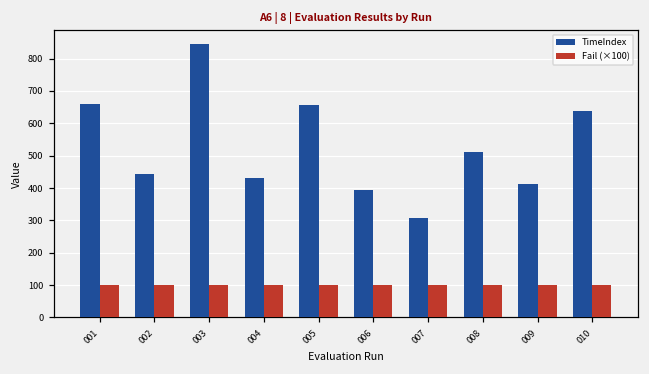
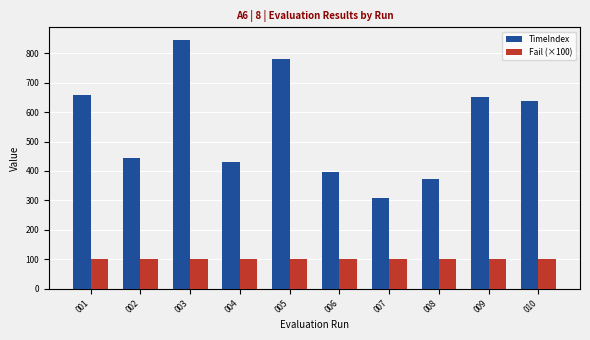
  {
    "TimeIndex": {
      "001": 660,
      "002": 440,
      "003": 850,
      "004": 430,
-     "005": 660,
+     "005": 780,
      "006": 400,
      "007": 310,
-     "008": 510,
-     "009": 410,
+     "008": 370,
+     "009": 650,
      "010": 640
    },
    "Fail (×100)": {
      "001": 100,
      "002": 100,
      "003": 100,
      "004": 100,
      "005": 100,
      "006": 100,
      "007": 100,
      "008": 100,
      "009": 100,
      "010": 100
    }
  }
